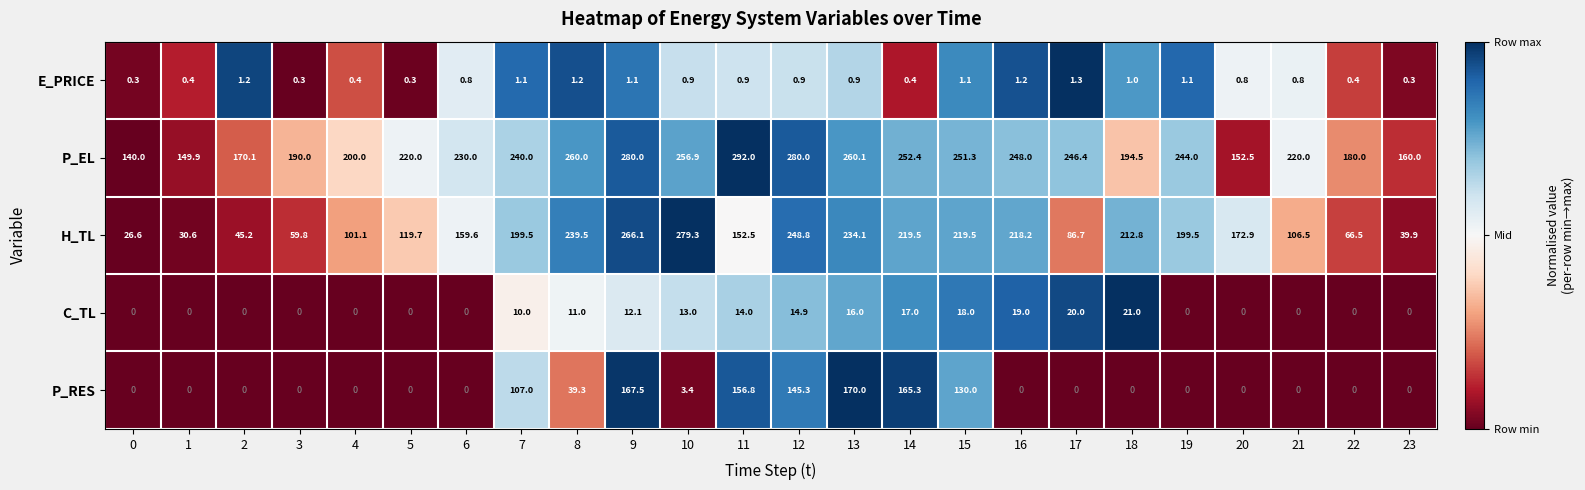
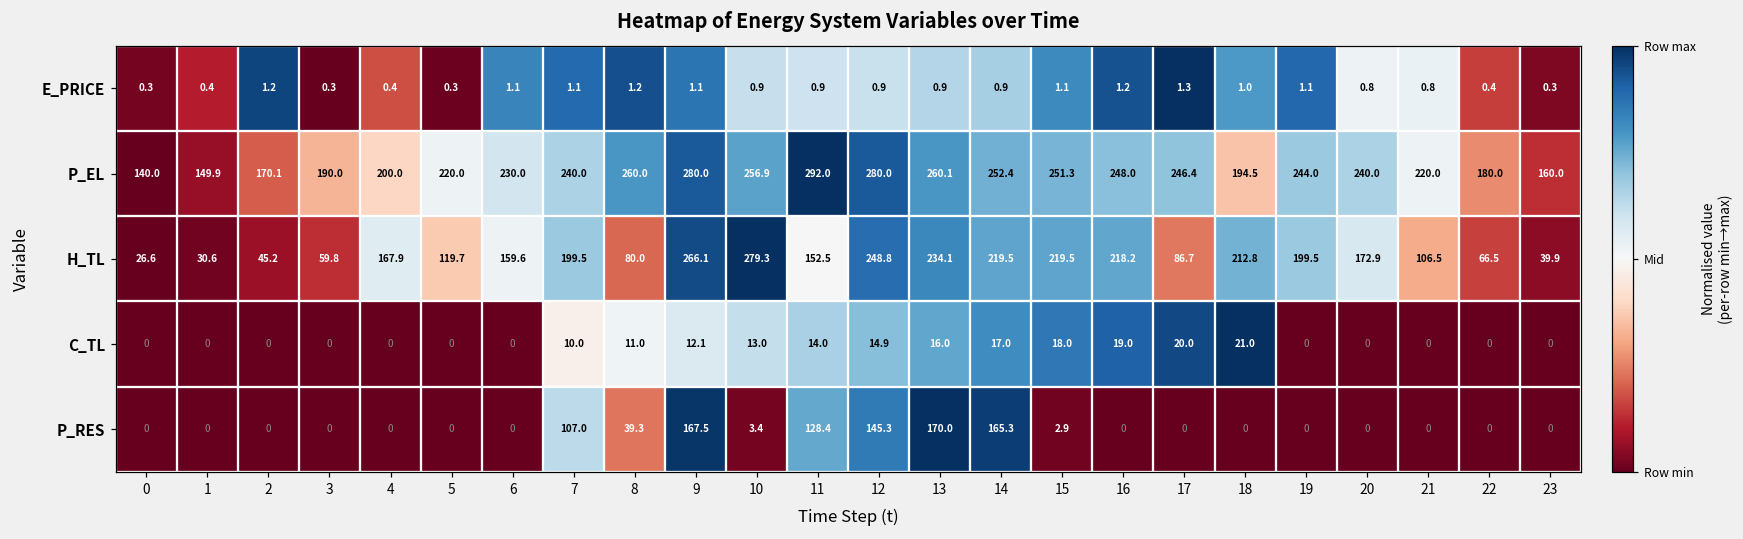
  {
    "E_PRICE": {
      "0": 0.3,
      "1": 0.4,
      "2": 1.2,
      "3": 0.3,
      "4": 0.4,
      "5": 0.3,
-     "6": 0.8,
+     "6": 1.1,
      "7": 1.1,
      "8": 1.2,
      "9": 1.1,
      "10": 0.9,
      "11": 0.9,
      "12": 0.9,
      "13": 0.9,
-     "14": 0.4,
+     "14": 0.9,
      "15": 1.1,
      "16": 1.2,
      "17": 1.3,
      "18": 1.0,
      "19": 1.1,
      "20": 0.8,
      "21": 0.8,
      "22": 0.4,
      "23": 0.3
    },
    "P_EL": {
      "0": 140.0,
      "1": 149.9,
      "2": 170.1,
      "3": 190.0,
      "4": 200.0,
      "5": 220.0,
      "6": 230.0,
      "7": 240.0,
      "8": 260.0,
      "9": 280.0,
      "10": 256.9,
      "11": 292.0,
      "12": 280.0,
      "13": 260.1,
      "14": 252.4,
      "15": 251.3,
      "16": 248.0,
      "17": 246.4,
      "18": 194.5,
      "19": 244.0,
-     "20": 152.5,
+     "20": 240.0,
      "21": 220.0,
      "22": 180.0,
      "23": 160.0
    },
    "H_TL": {
      "0": 26.6,
      "1": 30.6,
      "2": 45.2,
      "3": 59.8,
-     "4": 101.1,
+     "4": 167.9,
      "5": 119.7,
      "6": 159.6,
      "7": 199.5,
-     "8": 239.5,
+     "8": 80.0,
      "9": 266.1,
      "10": 279.3,
      "11": 152.5,
      "12": 248.8,
      "13": 234.1,
      "14": 219.5,
      "15": 219.5,
      "16": 218.2,
      "17": 86.7,
      "18": 212.8,
      "19": 199.5,
      "20": 172.9,
      "21": 106.5,
      "22": 66.5,
      "23": 39.9
    },
    "C_TL": {
      "0": 0,
      "1": 0,
      "2": 0,
      "3": 0,
      "4": 0,
      "5": 0,
      "6": 0,
      "7": 10.0,
      "8": 11.0,
      "9": 12.1,
      "10": 13.0,
      "11": 14.0,
      "12": 14.9,
      "13": 16.0,
      "14": 17.0,
      "15": 18.0,
      "16": 19.0,
      "17": 20.0,
      "18": 21.0,
      "19": 0,
      "20": 0,
      "21": 0,
      "22": 0,
      "23": 0
    },
    "P_RES": {
      "0": 0,
      "1": 0,
      "2": 0,
      "3": 0,
      "4": 0,
      "5": 0,
      "6": 0,
      "7": 107.0,
      "8": 39.3,
      "9": 167.5,
      "10": 3.4,
-     "11": 156.8,
+     "11": 128.4,
      "12": 145.3,
      "13": 170.0,
      "14": 165.3,
-     "15": 130.0,
+     "15": 2.9,
      "16": 0,
      "17": 0,
      "18": 0,
      "19": 0,
      "20": 0,
      "21": 0,
      "22": 0,
      "23": 0
    }
  }
